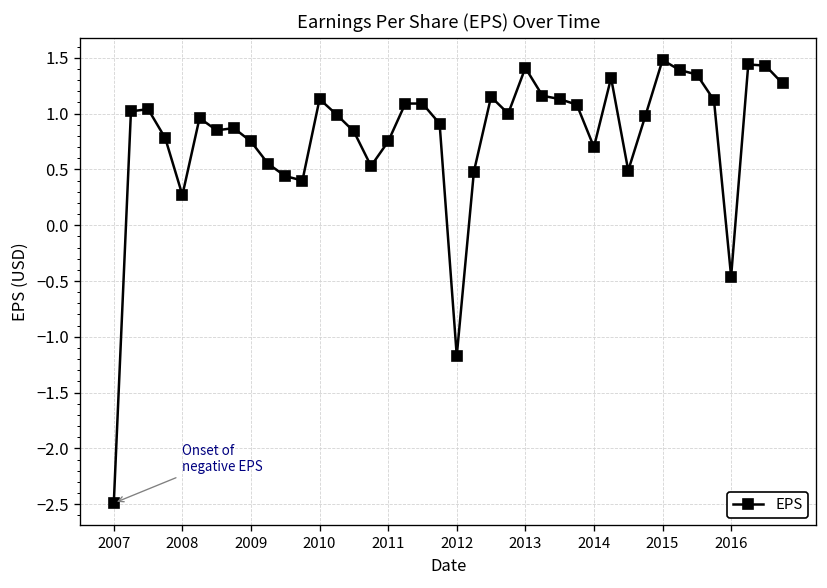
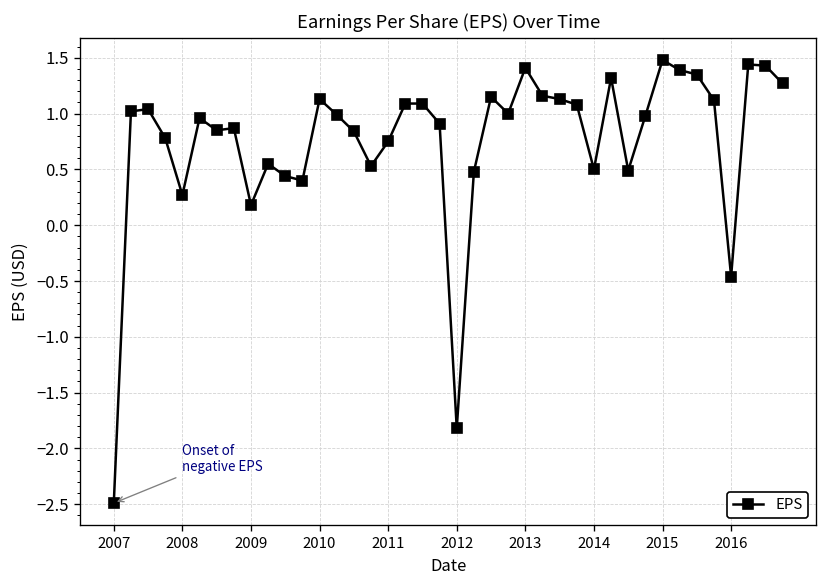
  {
    "2007": -2.5,
    "2008": 0.3,
-   "2009": 0.8,
+   "2009": 0.2,
    "2010": 1.1,
    "2011": 0.8,
-   "2012": -1.2,
+   "2012": -1.8,
    "2013": 1.4,
-   "2014": 0.7,
+   "2014": 0.5,
    "2015": 1.5,
    "2016": -0.5
  }
